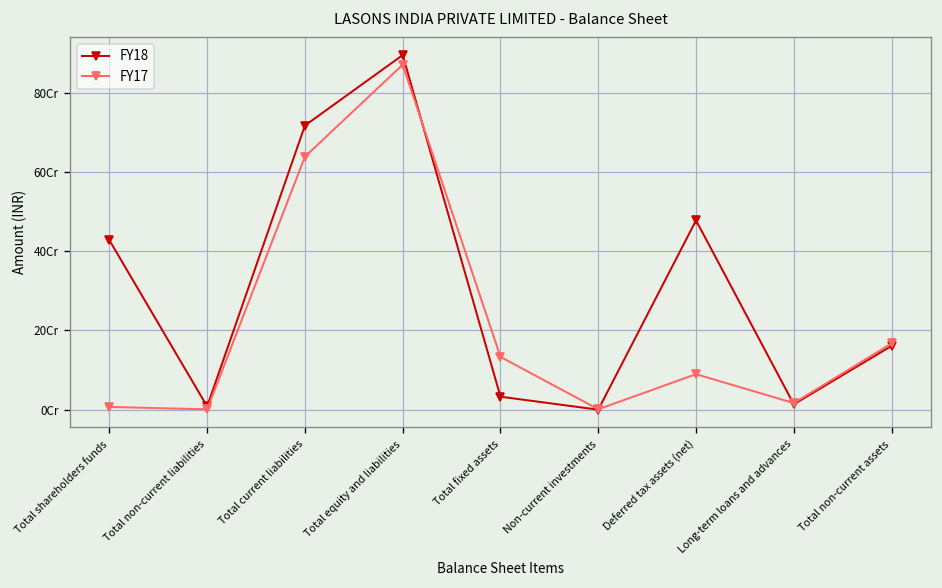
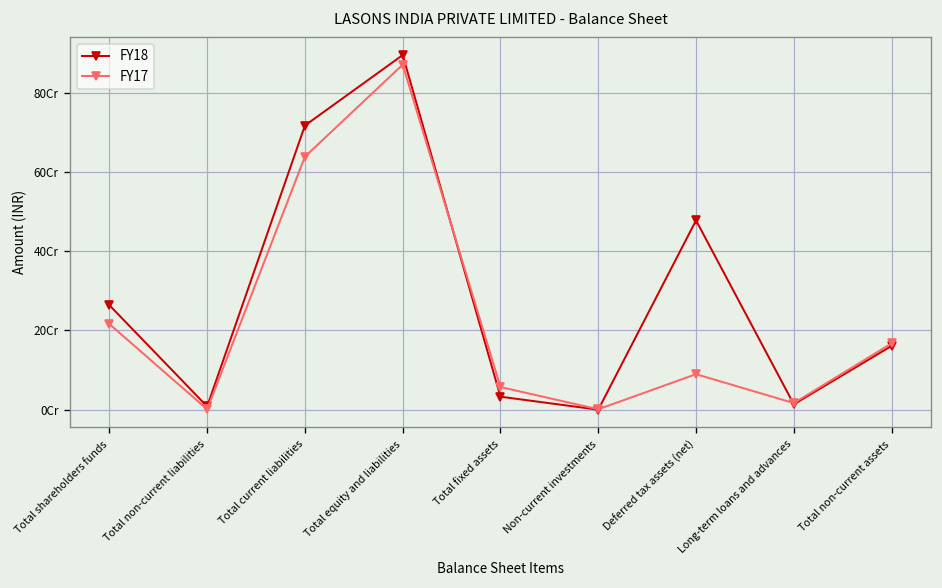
  {
    "FY18": {
-     "Total shareholders funds": "43Cr",
+     "Total shareholders funds": "26Cr",
      "Total current liabilities": "72Cr",
      "Total equity and liabilities": "89Cr",
      "Total fixed assets": "3Cr",
      "Deferred tax assets (net)": "48Cr"
    },
    "FY17": {
-     "Total shareholders funds": "1Cr",
+     "Total shareholders funds": "22Cr",
      "Total current liabilities": "64Cr",
      "Total equity and liabilities": "87Cr",
-     "Total fixed assets": "13Cr",
+     "Total fixed assets": "6Cr",
      "Deferred tax assets (net)": "9Cr"
    }
  }
